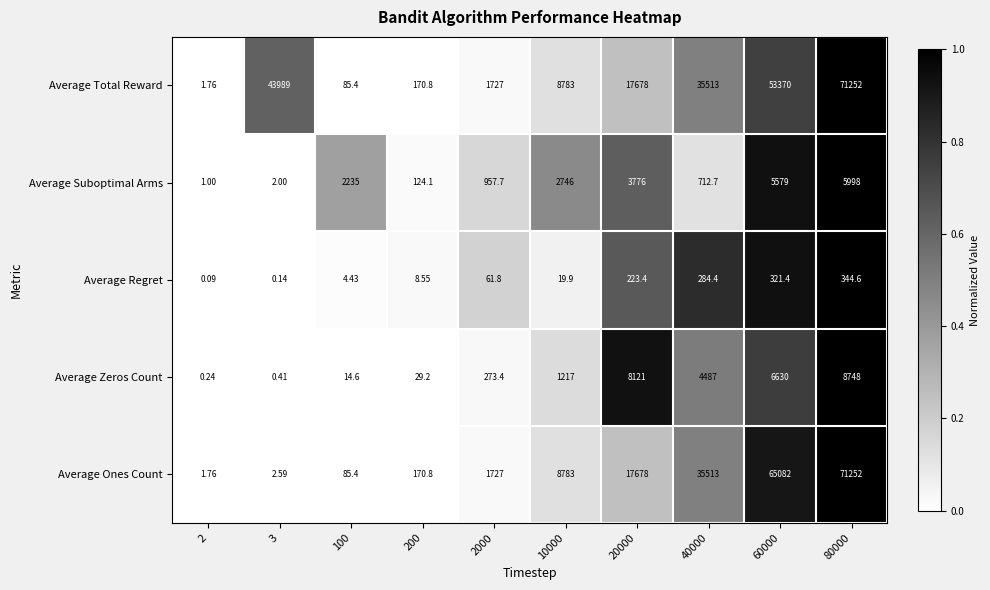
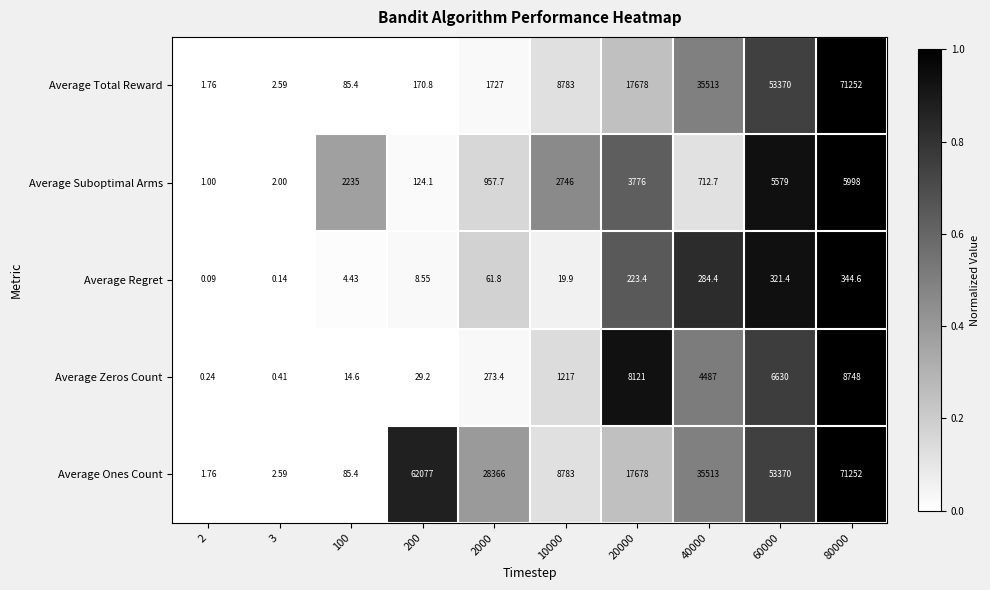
  {
    "Average Total Reward": {
      "2": 1.76,
-     "3": 43989,
+     "3": 2.59,
      "100": 85.4,
      "200": 170.8,
      "2000": 1727,
      "10000": 8783,
      "20000": 17678,
      "40000": 35513,
      "60000": 53370,
      "80000": 71252
    },
    "Average Suboptimal Arms": {
      "2": 1.00,
      "3": 2.00,
      "100": 2235,
      "200": 124.1,
      "2000": 957.7,
      "10000": 2746,
      "20000": 3776,
      "40000": 712.7,
      "60000": 5579,
      "80000": 5998
    },
    "Average Regret": {
      "2": 0.09,
      "3": 0.14,
      "100": 4.43,
      "200": 8.55,
      "2000": 61.8,
      "10000": 19.9,
      "20000": 223.4,
      "40000": 284.4,
      "60000": 321.4,
      "80000": 344.6
    },
    "Average Zeros Count": {
      "2": 0.24,
      "3": 0.41,
      "100": 14.6,
      "200": 29.2,
      "2000": 273.4,
      "10000": 1217,
      "20000": 8121,
      "40000": 4487,
      "60000": 6630,
      "80000": 8748
    },
    "Average Ones Count": {
      "2": 1.76,
      "3": 2.59,
      "100": 85.4,
-     "200": 170.8,
-     "2000": 1727,
+     "200": 62077,
+     "2000": 28366,
      "10000": 8783,
      "20000": 17678,
      "40000": 35513,
-     "60000": 65082,
+     "60000": 53370,
      "80000": 71252
    }
  }
